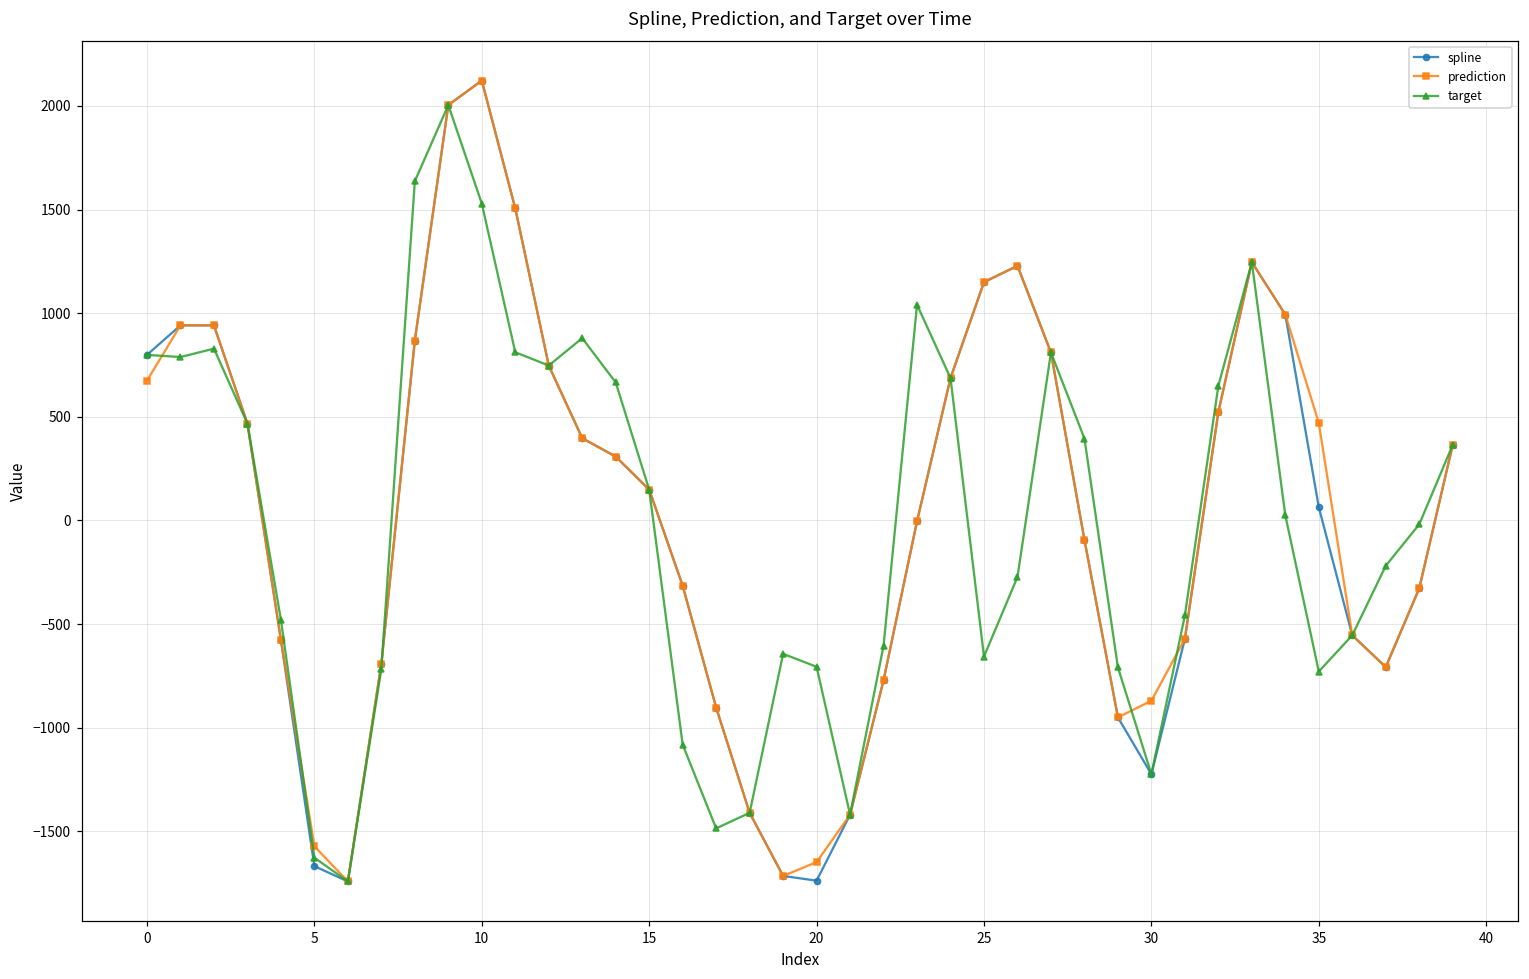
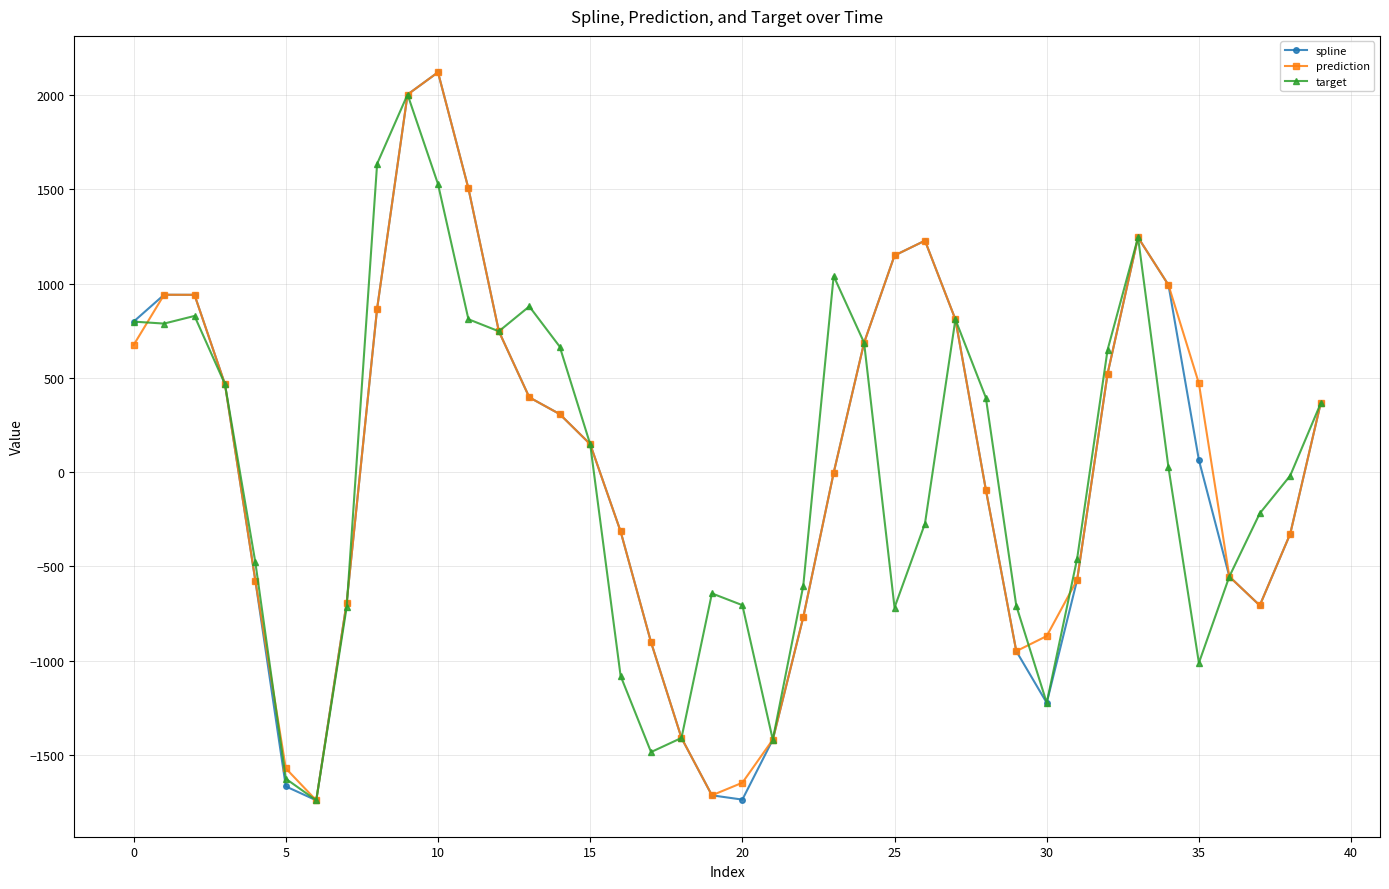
  {
    "spline": {
      "5": -1670,
      "20": -1740,
      "35": 60
    },
    "prediction": {
      "0": 670,
      "5": -1570,
      "20": -1650,
      "30": -870,
      "35": 470
    },
    "target": {
      "5": -1630,
      "10": 1530,
      "20": -710,
-     "25": -660,
-     "35": -730
+     "25": -720,
+     "35": -1010
    }
  }
